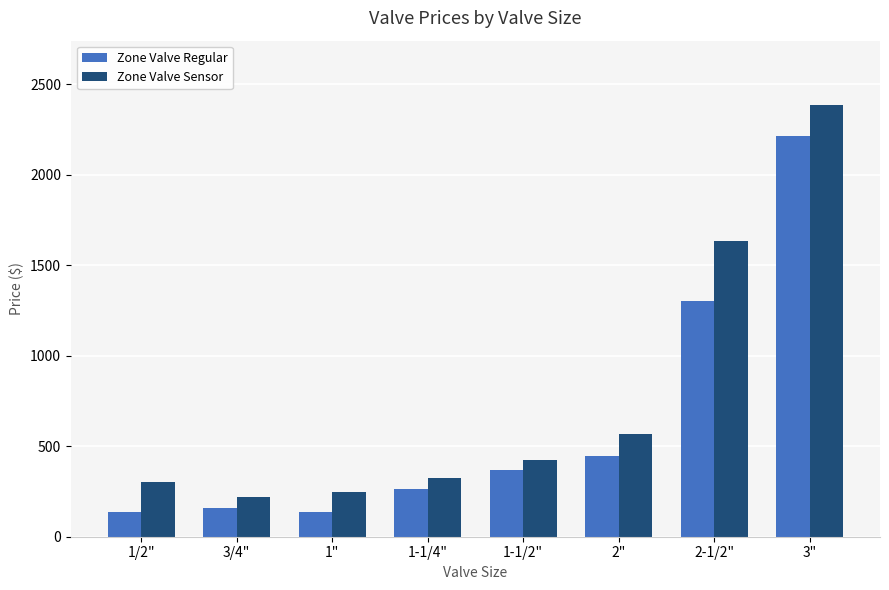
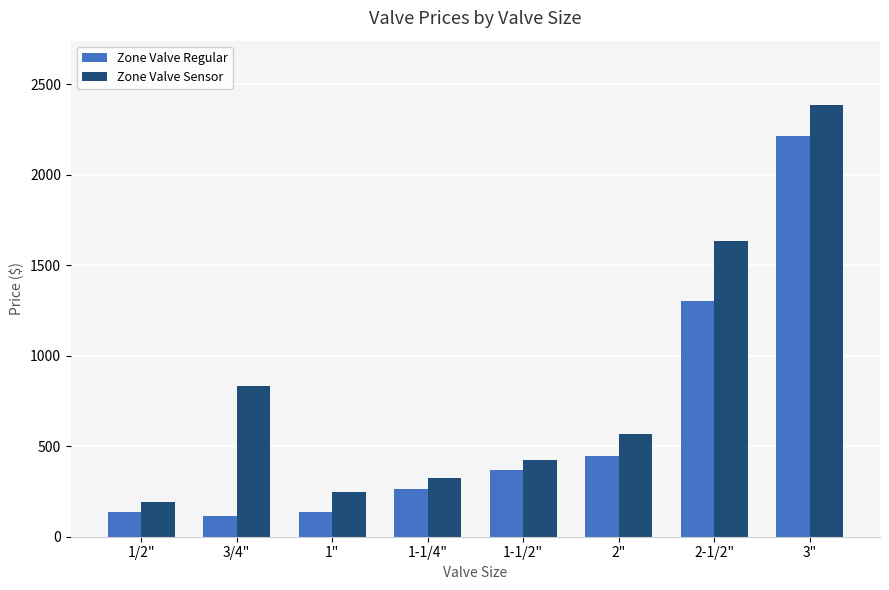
  {
    "Zone Valve Regular": {
      "1/2\"": 130,
-     "3/4\"": 160,
+     "3/4\"": 110,
      "1\"": 140,
      "1-1/4\"": 260,
      "1-1/2\"": 370,
      "2\"": 450,
      "2-1/2\"": 1300,
      "3\"": 2210
    },
    "Zone Valve Sensor": {
-     "1/2\"": 300,
-     "3/4\"": 220,
+     "1/2\"": 190,
+     "3/4\"": 830,
      "1\"": 250,
      "1-1/4\"": 320,
      "1-1/2\"": 430,
      "2\"": 570,
      "2-1/2\"": 1630,
      "3\"": 2380
    }
  }
